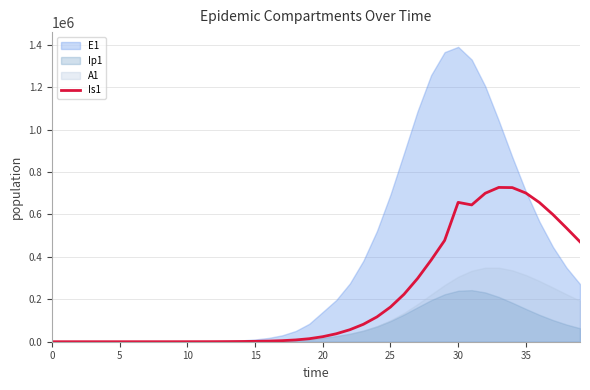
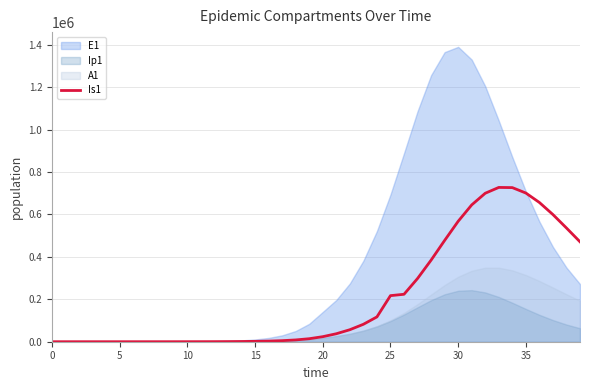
  {
    "Is1": {
-     "25": 160000,
-     "30": 660000
+     "25": 220000,
+     "30": 570000
    }
  }
